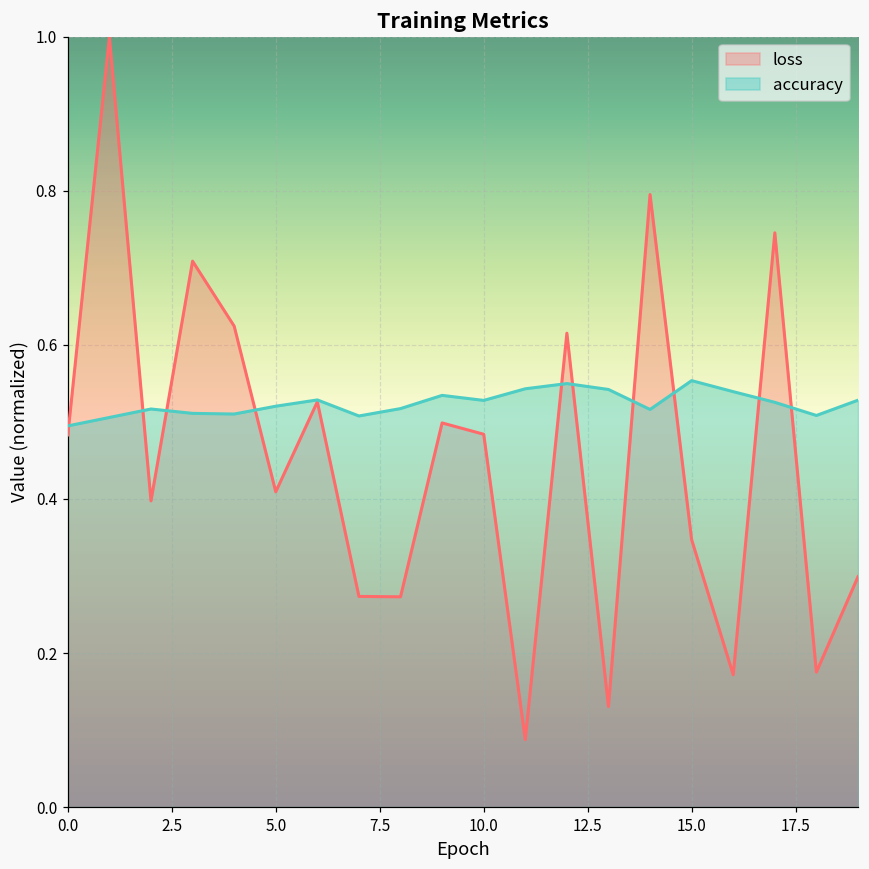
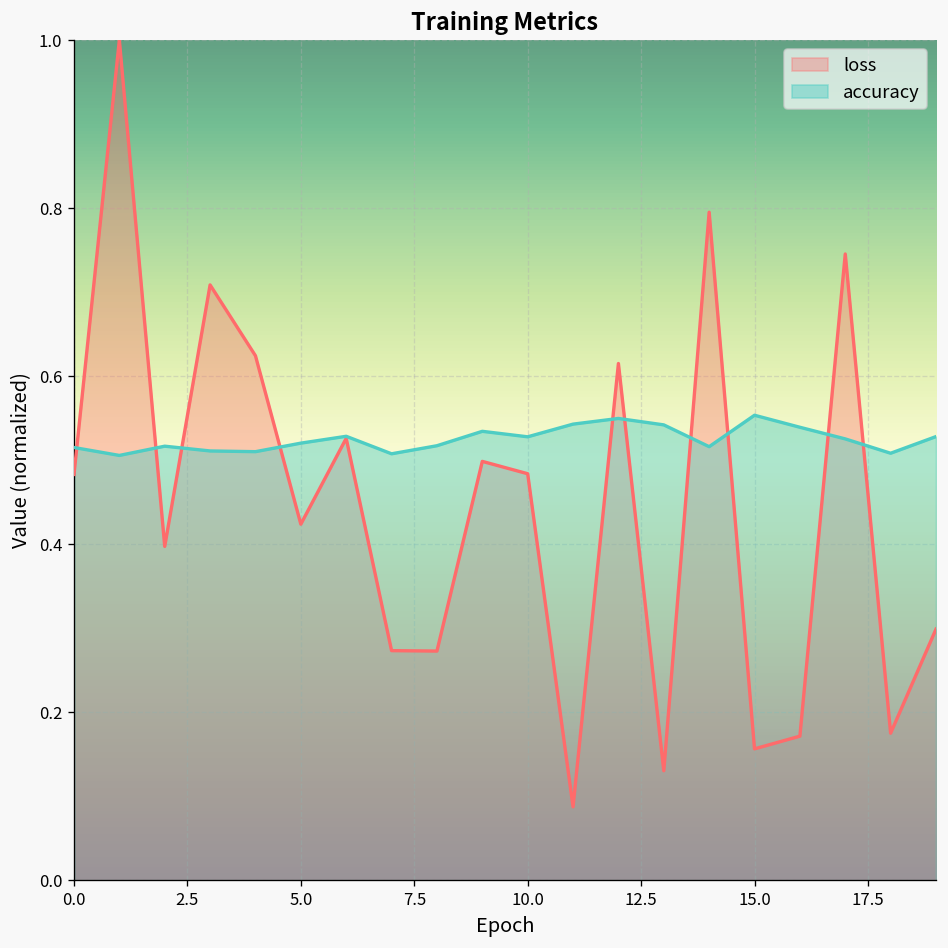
  {
    "loss": {
      "0.0": 0.48,
-     "5.0": 0.41,
+     "5.0": 0.42,
      "10.0": 0.48,
-     "15.0": 0.35
+     "15.0": 0.16
    },
    "accuracy": {
-     "0.0": 0.49,
+     "0.0": 0.52,
      "5.0": 0.52,
      "10.0": 0.53,
      "15.0": 0.55
    }
  }
